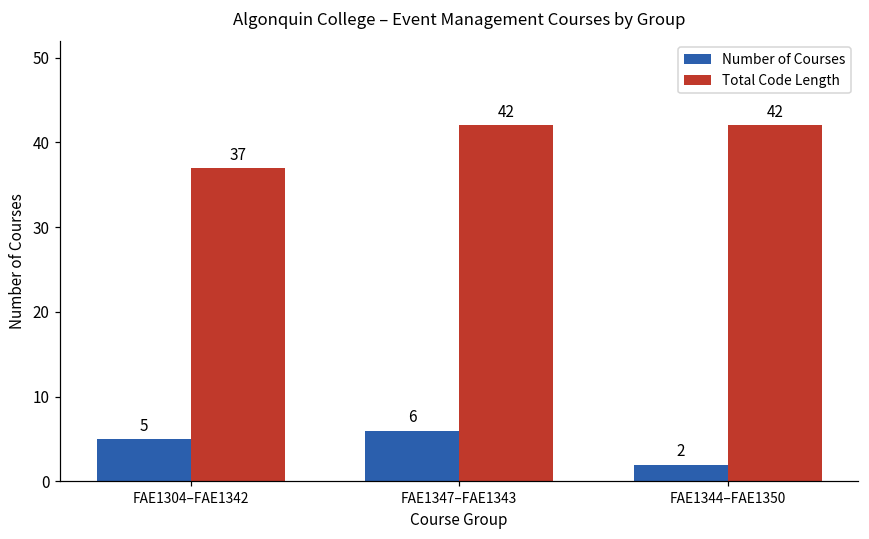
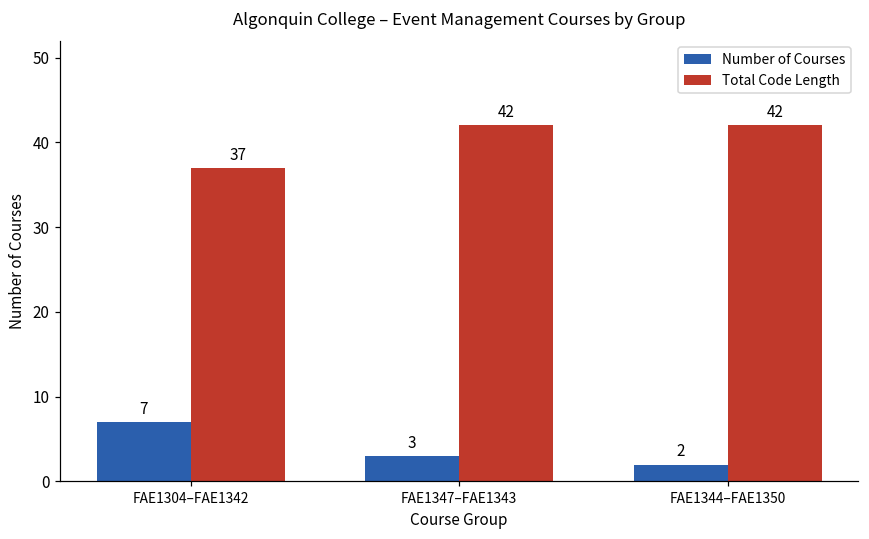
  {
    "Number of Courses": {
-     "FAE1304–FAE1342": 5,
-     "FAE1347–FAE1343": 6,
+     "FAE1304–FAE1342": 7,
+     "FAE1347–FAE1343": 3,
      "FAE1344–FAE1350": 2
    },
    "Total Code Length": {
      "FAE1304–FAE1342": 37,
      "FAE1347–FAE1343": 42,
      "FAE1344–FAE1350": 42
    }
  }
